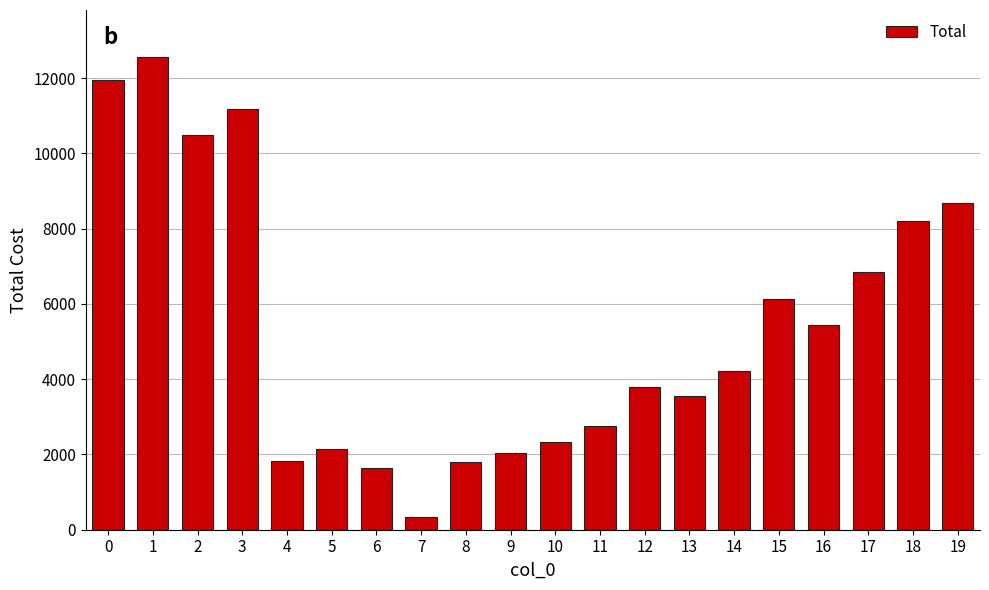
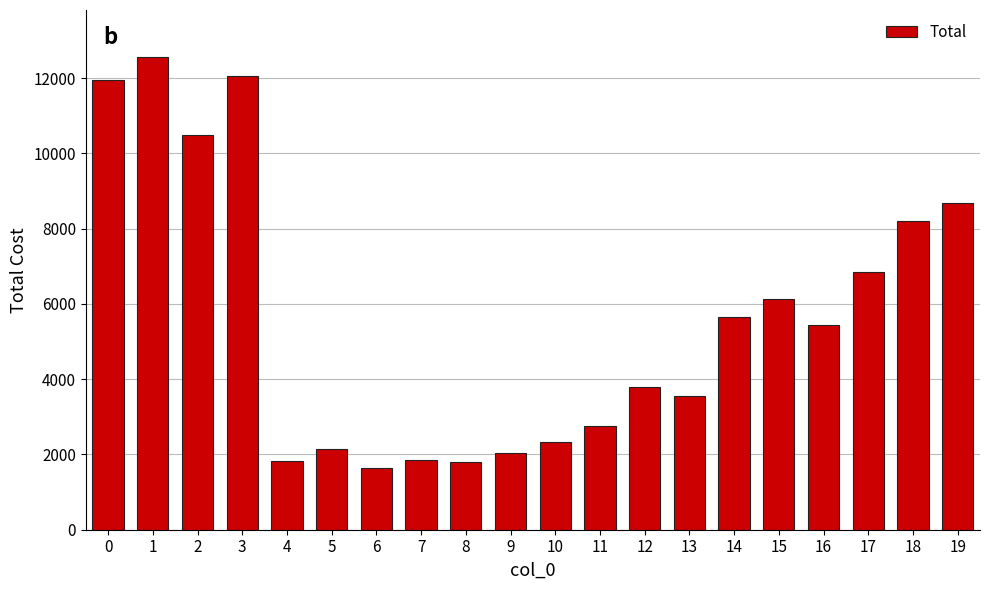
  {
    "0": 12000,
    "1": 12600,
    "2": 10500,
-   "3": 11200,
+   "3": 12100,
    "4": 1800,
    "5": 2200,
    "6": 1600,
-   "7": 400,
+   "7": 1900,
    "8": 1800,
    "9": 2000,
    "10": 2300,
    "11": 2800,
    "12": 3800,
    "13": 3600,
-   "14": 4200,
+   "14": 5700,
    "15": 6100,
    "16": 5500,
    "17": 6900,
    "18": 8200,
    "19": 8700
  }
